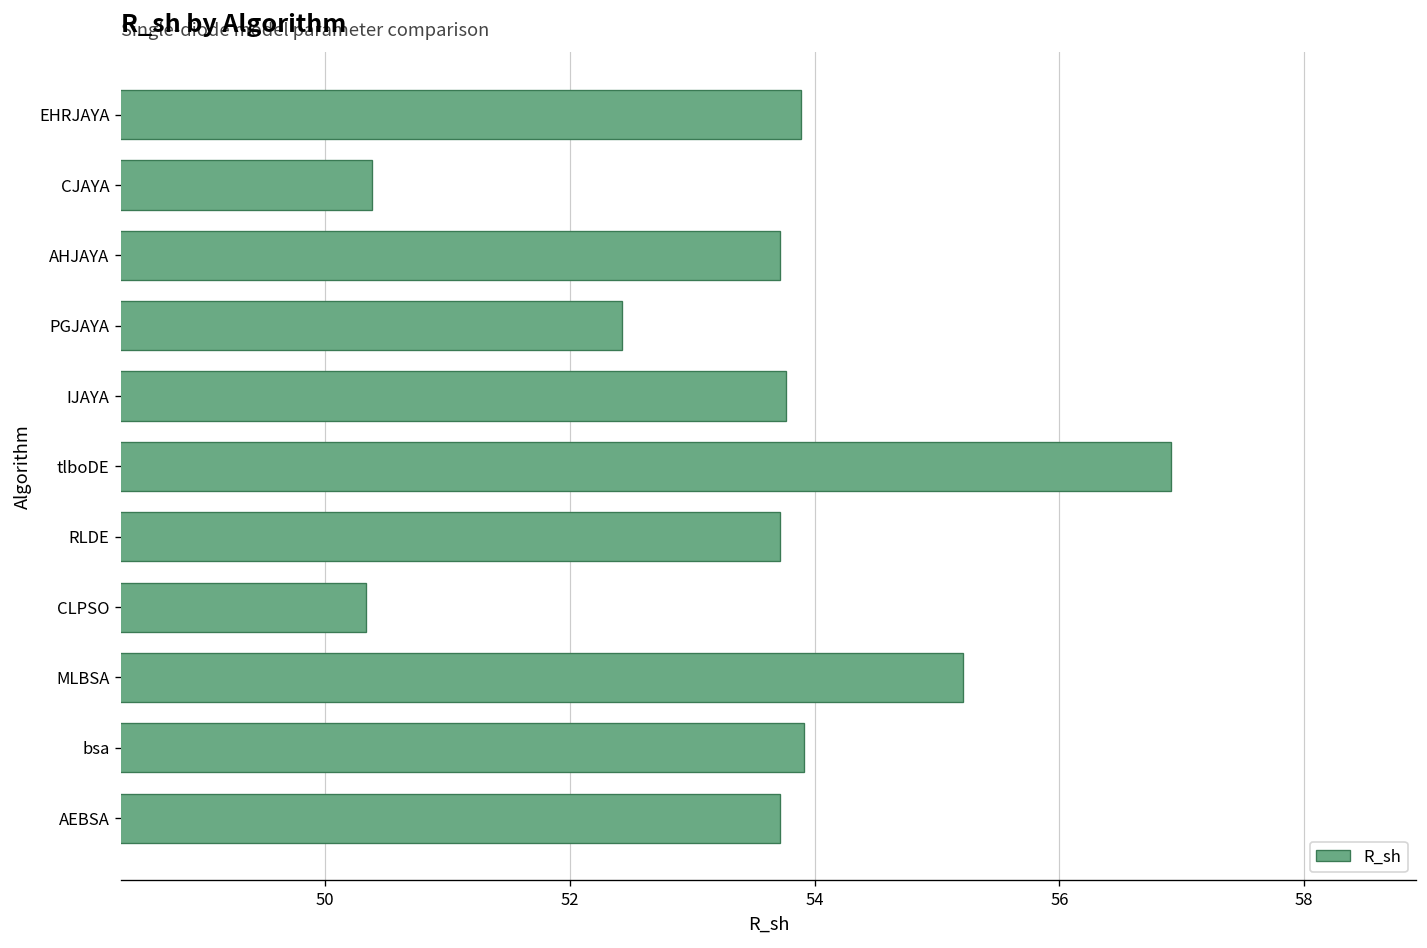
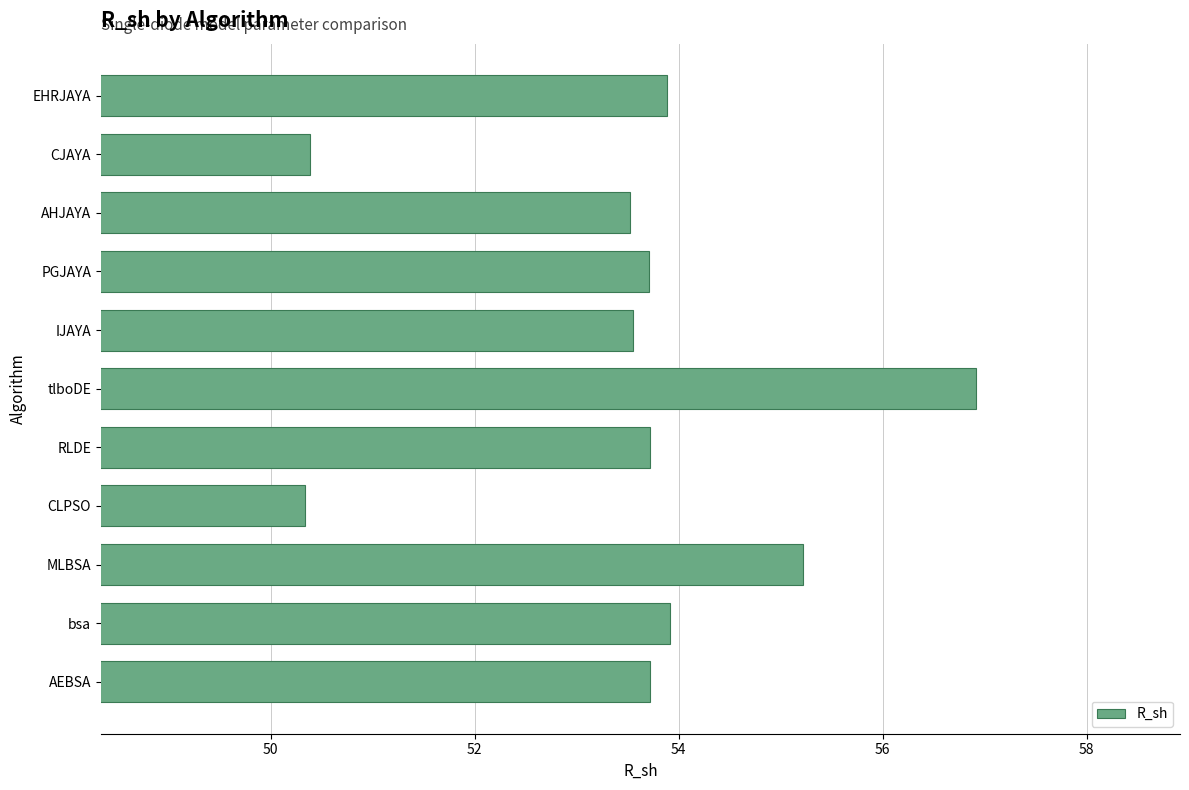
  {
    "EHRJAYA": 53.89,
    "CJAYA": 50.39,
-   "AHJAYA": 53.72,
-   "PGJAYA": 52.43,
-   "IJAYA": 53.76,
+   "AHJAYA": 53.52,
+   "PGJAYA": 53.71,
+   "IJAYA": 53.55,
    "tlboDE": 56.91,
    "RLDE": 53.72,
    "CLPSO": 50.34,
    "MLBSA": 55.21,
    "bsa": 53.92,
    "AEBSA": 53.72
  }
